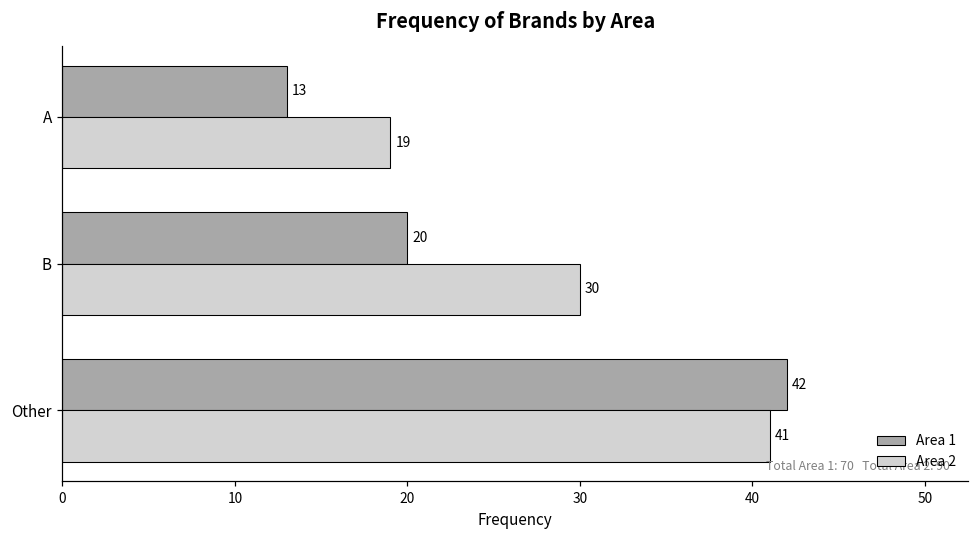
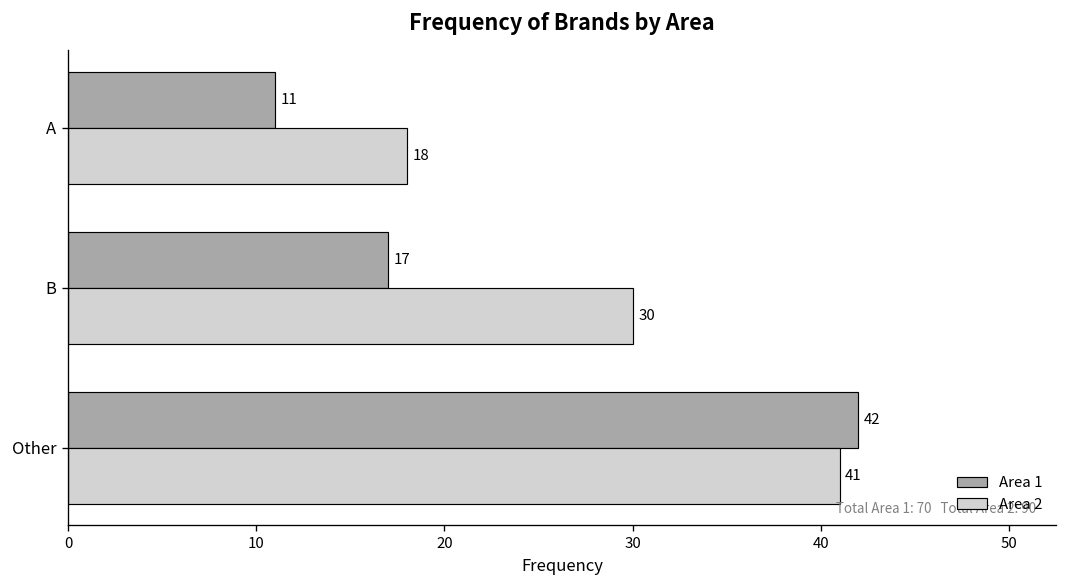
  {
    "Area 1": {
-     "A": 13,
-     "B": 20,
+     "A": 11,
+     "B": 17,
      "Other": 42
    },
    "Area 2": {
-     "A": 19,
+     "A": 18,
      "B": 30,
      "Other": 41
    }
  }
